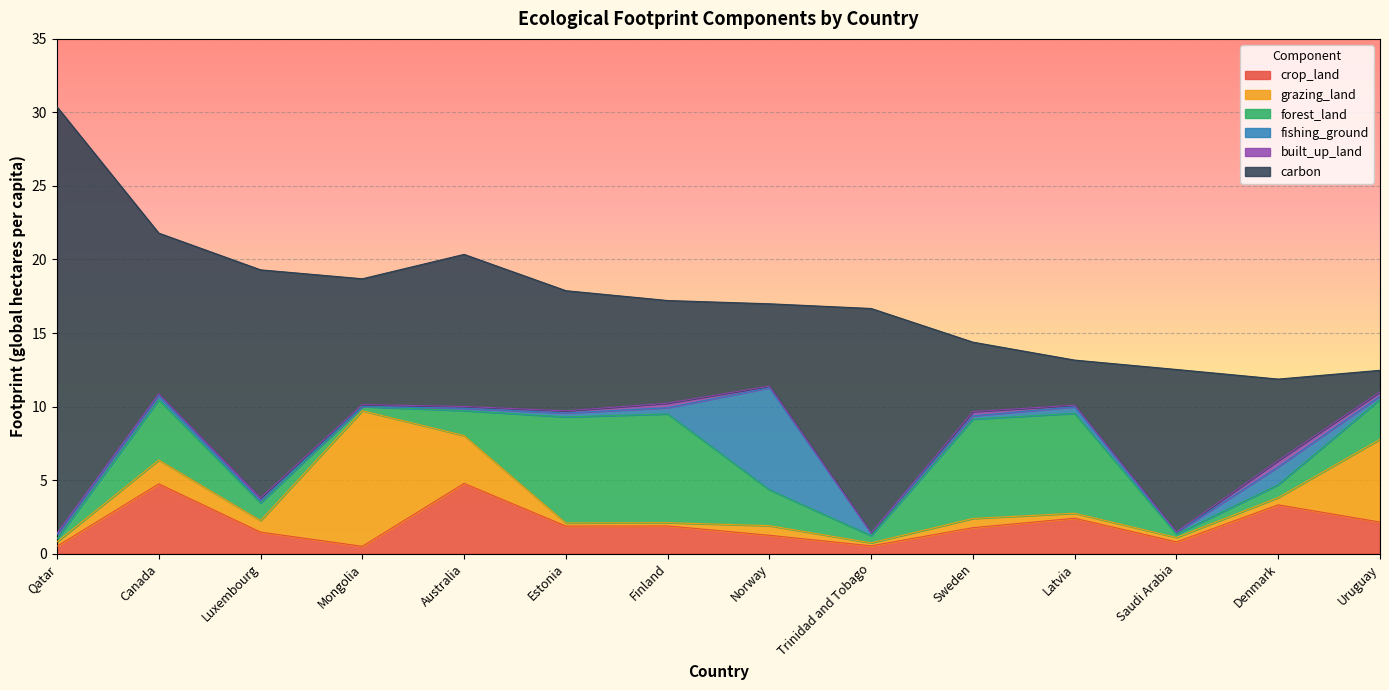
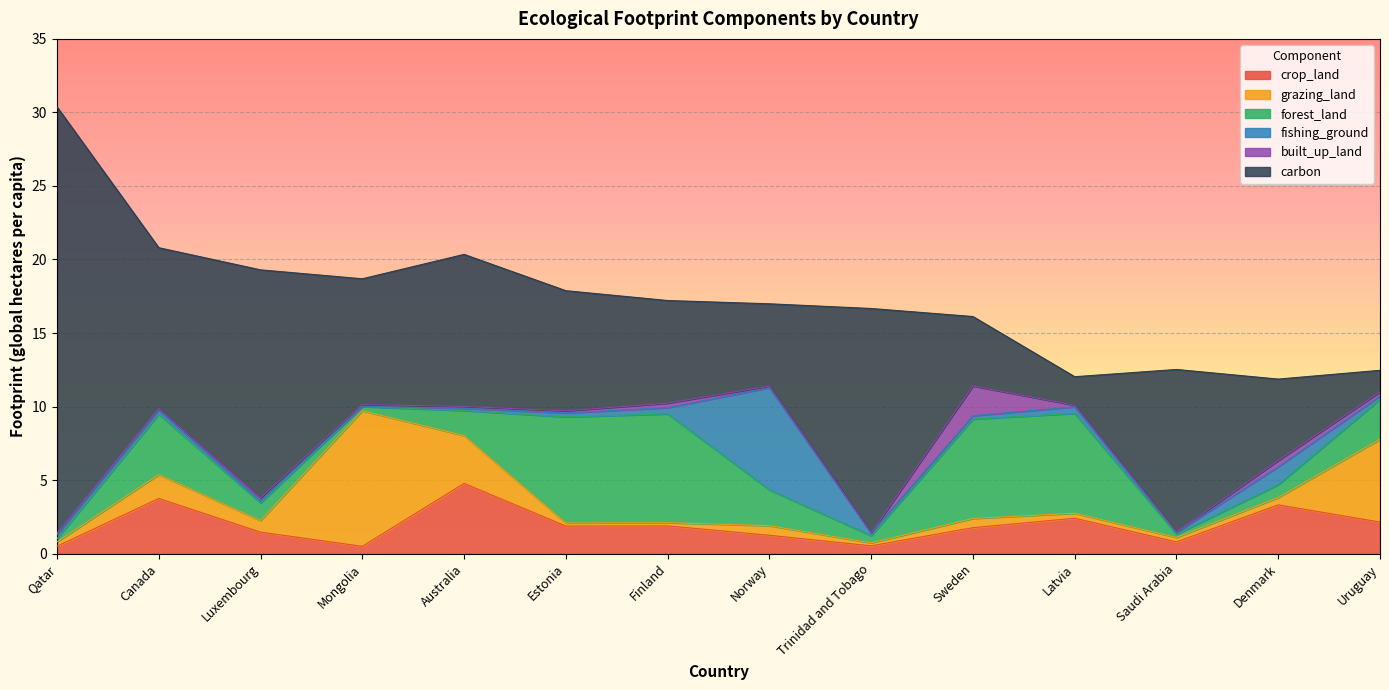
  {
    "crop_land": {
      "Qatar": 0.5,
-     "Canada": 4.7,
+     "Canada": 3.8,
      "Luxembourg": 1.5,
      "Mongolia": 0.5,
      "Australia": 4.8,
      "Estonia": 1.9,
      "Finland": 1.9,
      "Norway": 1.2,
      "Trinidad and Tobago": 0.5,
      "Sweden": 1.8,
      "Latvia": 2.4,
      "Saudi Arabia": 0.8,
      "Denmark": 3.3,
      "Uruguay": 2.1
    },
    "grazing_land": {
      "Qatar": 0.3,
      "Canada": 1.6,
      "Luxembourg": 0.8,
      "Mongolia": 9.2,
      "Australia": 3.3,
      "Estonia": 0.2,
      "Finland": 0.2,
      "Norway": 0.7,
      "Trinidad and Tobago": 0.2,
      "Sweden": 0.6,
      "Latvia": 0.3,
      "Saudi Arabia": 0.3,
      "Denmark": 0.5,
      "Uruguay": 5.6
    },
    "forest_land": {
      "Qatar": 0.2,
      "Canada": 4.1,
      "Estonia": 7.2,
      "Finland": 7.4,
      "Norway": 2.4,
      "Trinidad and Tobago": 0.5,
      "Sweden": 6.8,
      "Latvia": 6.8,
      "Denmark": 0.9,
      "Uruguay": 2.7
    },
    "fishing_ground": {
      "Finland": 0.4,
      "Sweden": 0.2,
      "Denmark": 1.2,
      "Uruguay": 0.2
    },
    "built_up_land": {
      "Luxembourg": 0.2,
      "Finland": 0.3,
-     "Sweden": 0.3,
+     "Sweden": 2.0,
      "Denmark": 0.4,
      "Uruguay": 0.3
    },
    "carbon": {
      "Qatar": 29.0,
      "Canada": 10.9,
      "Luxembourg": 15.5,
      "Mongolia": 8.6,
      "Australia": 10.3,
      "Estonia": 8.2,
      "Finland": 7.0,
      "Norway": 5.6,
      "Trinidad and Tobago": 15.3,
      "Sweden": 4.7,
-     "Latvia": 3.1,
+     "Latvia": 1.9,
      "Saudi Arabia": 11.0,
      "Denmark": 5.5,
      "Uruguay": 1.5
    }
  }
